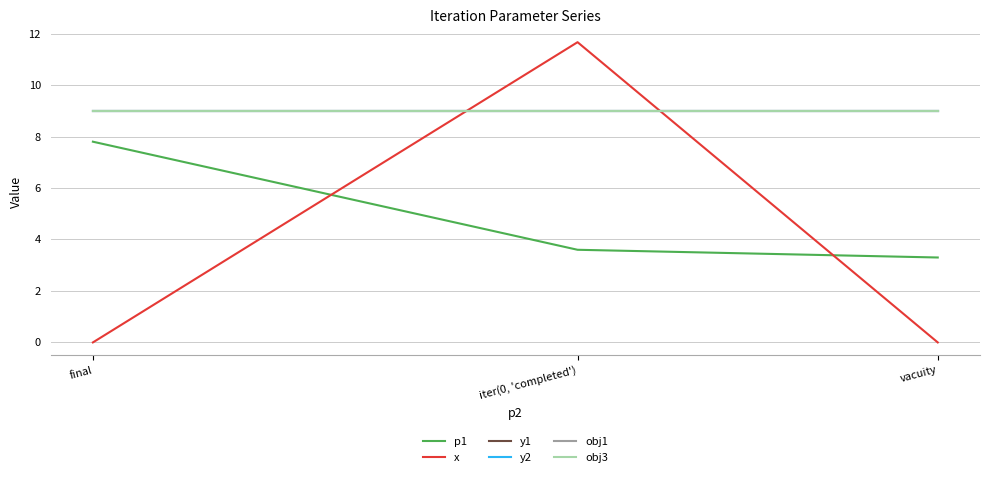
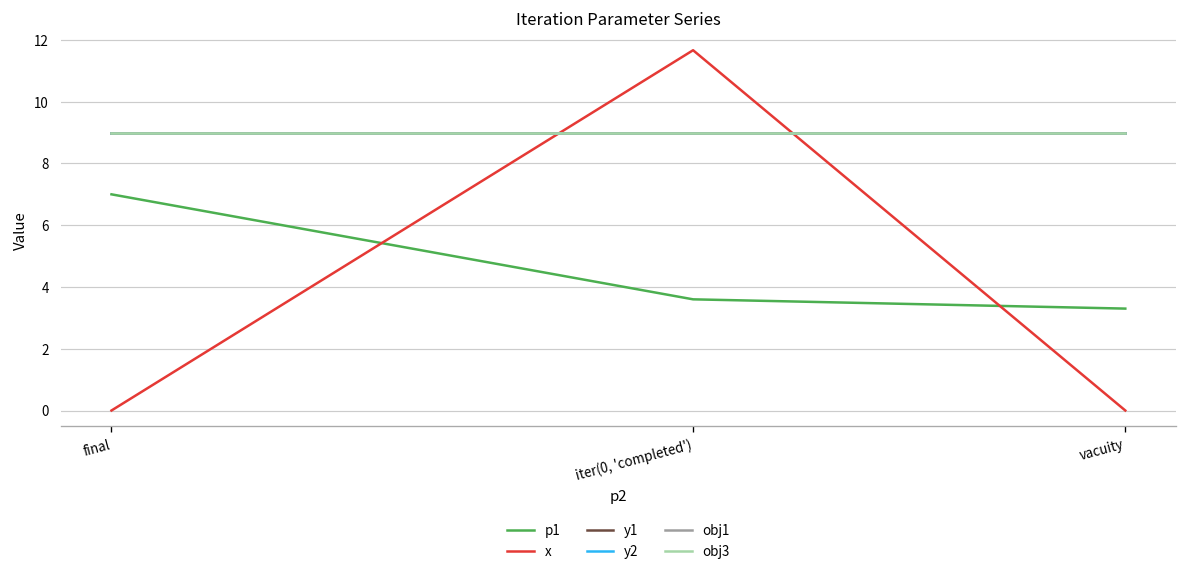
  {
    "p1": {
-     "final": 7.8,
+     "final": 7.0,
      "iter(0, 'completed')": 3.6,
      "vacuity": 3.3
    },
    "x": {
      "final": 0.0,
      "iter(0, 'completed')": 11.7,
      "vacuity": 0.0
    },
    "obj3": {
      "final": 9.0,
      "iter(0, 'completed')": 9.0,
      "vacuity": 9.0
    }
  }
